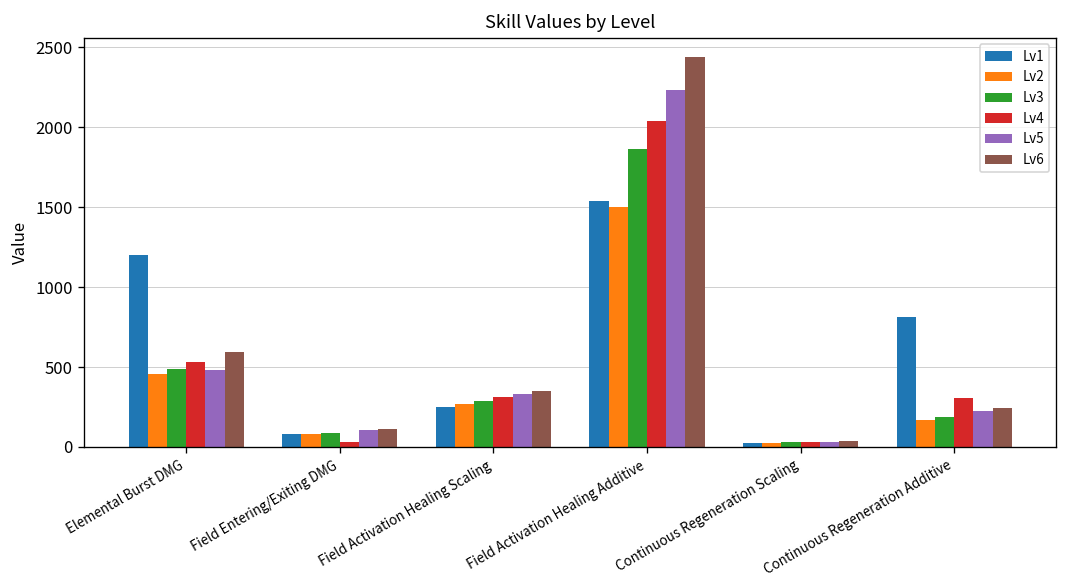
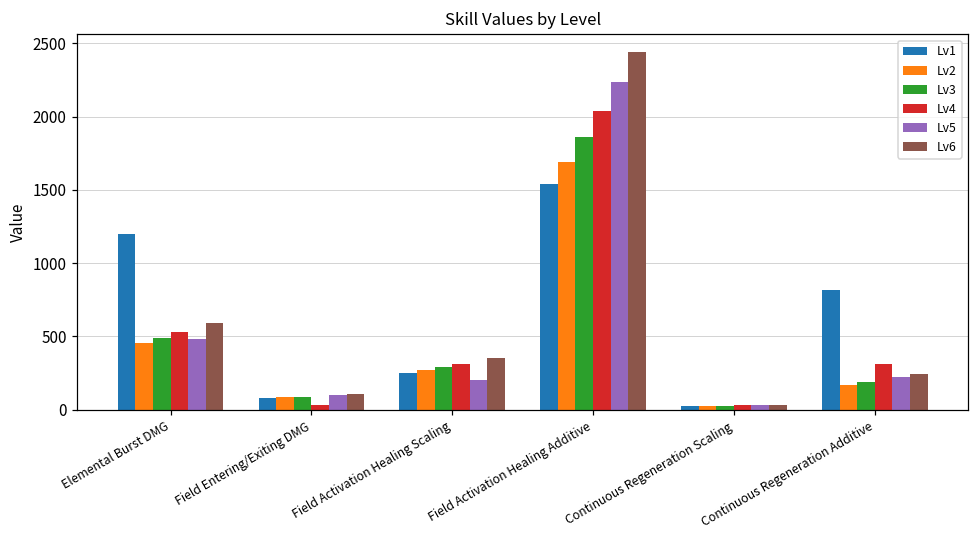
  {
    "Lv1": {
      "Elemental Burst DMG": 1200,
      "Field Entering/Exiting DMG": 80,
      "Field Activation Healing Scaling": 250,
      "Field Activation Healing Additive": 1540,
      "Continuous Regeneration Scaling": 30,
      "Continuous Regeneration Additive": 820
    },
    "Lv2": {
      "Elemental Burst DMG": 460,
      "Field Entering/Exiting DMG": 80,
      "Field Activation Healing Scaling": 270,
-     "Field Activation Healing Additive": 1500,
+     "Field Activation Healing Additive": 1690,
      "Continuous Regeneration Scaling": 30,
      "Continuous Regeneration Additive": 170
    },
    "Lv3": {
      "Elemental Burst DMG": 490,
      "Field Entering/Exiting DMG": 90,
      "Field Activation Healing Scaling": 290,
      "Field Activation Healing Additive": 1860,
      "Continuous Regeneration Scaling": 30,
      "Continuous Regeneration Additive": 190
    },
    "Lv4": {
      "Elemental Burst DMG": 530,
      "Field Entering/Exiting DMG": 30,
      "Field Activation Healing Scaling": 310,
      "Field Activation Healing Additive": 2040,
      "Continuous Regeneration Scaling": 30,
      "Continuous Regeneration Additive": 310
    },
    "Lv5": {
      "Elemental Burst DMG": 480,
      "Field Entering/Exiting DMG": 100,
-     "Field Activation Healing Scaling": 330,
+     "Field Activation Healing Scaling": 210,
      "Field Activation Healing Additive": 2230,
      "Continuous Regeneration Scaling": 30,
      "Continuous Regeneration Additive": 220
    },
    "Lv6": {
      "Elemental Burst DMG": 590,
      "Field Entering/Exiting DMG": 110,
      "Field Activation Healing Scaling": 350,
      "Field Activation Healing Additive": 2440,
      "Continuous Regeneration Scaling": 40,
      "Continuous Regeneration Additive": 240
    }
  }
